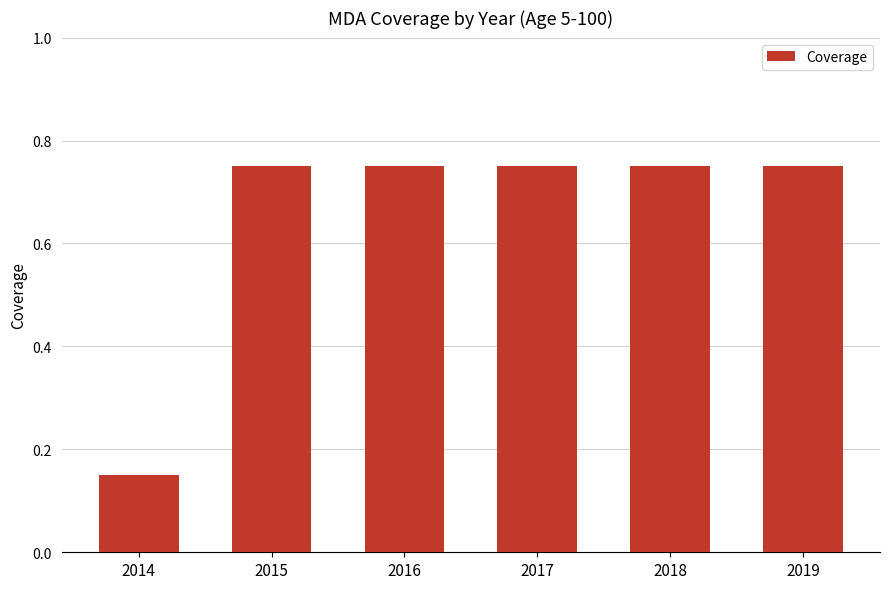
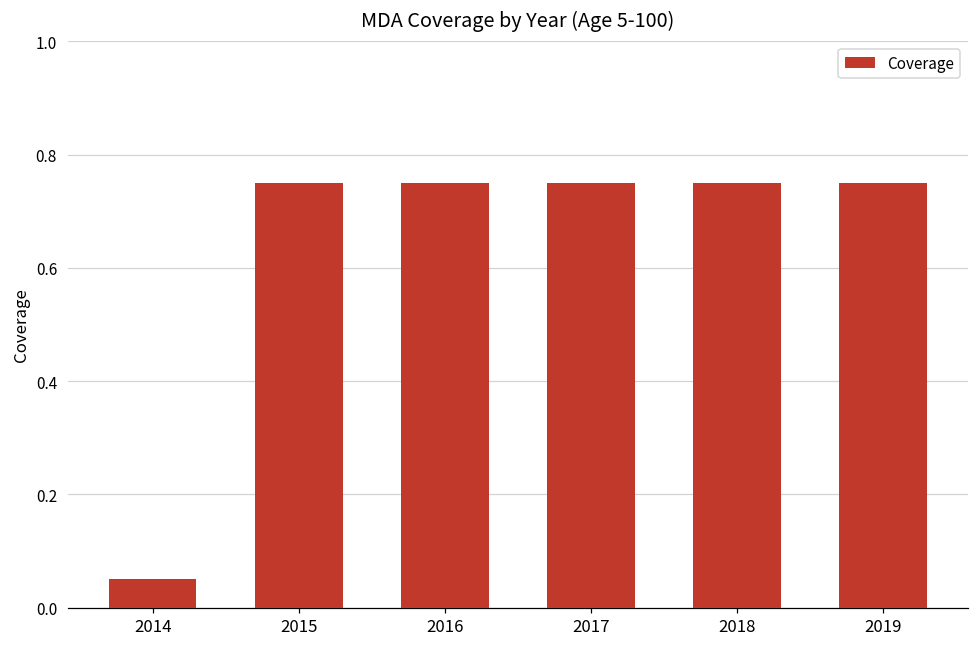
  {
-   "2014": 0.15,
+   "2014": 0.05,
    "2015": 0.75,
    "2016": 0.75,
    "2017": 0.75,
    "2018": 0.75,
    "2019": 0.75
  }
